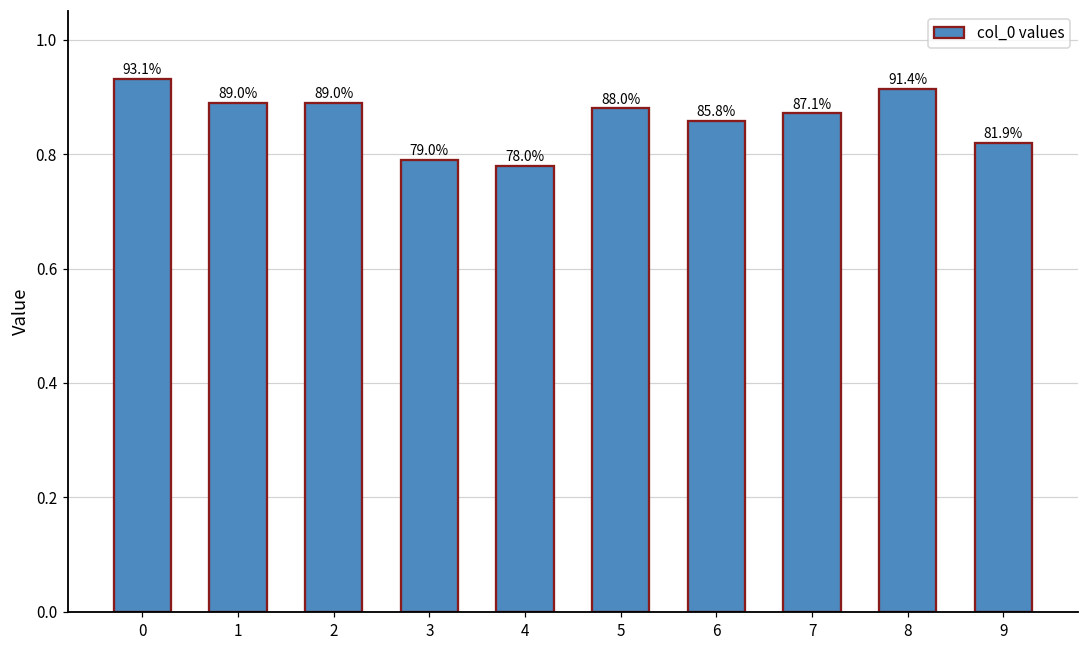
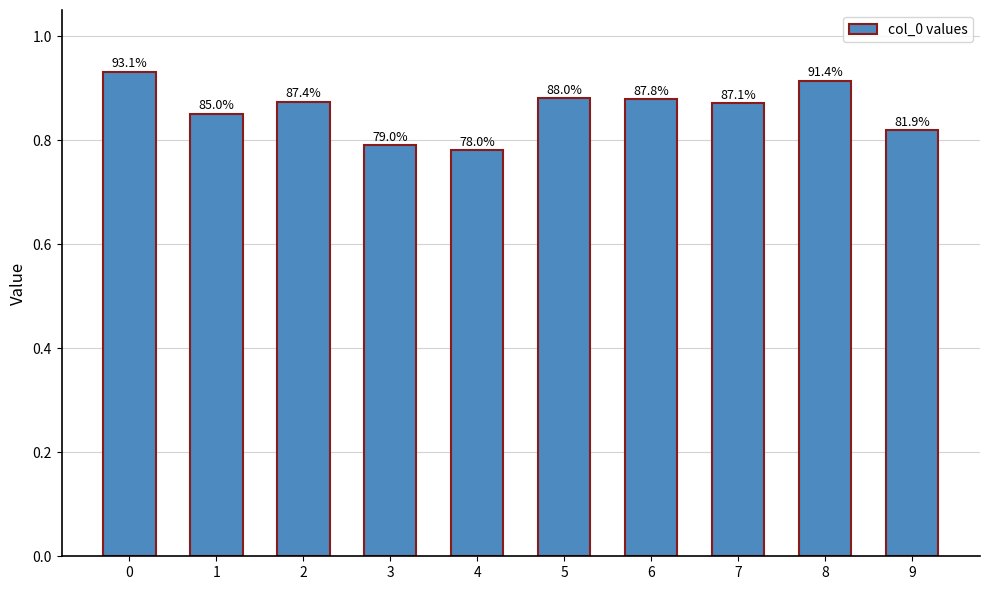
  {
    "0": "93.1%",
-   "1": "89.0%",
-   "2": "89.0%",
+   "1": "85.0%",
+   "2": "87.4%",
    "3": "79.0%",
    "4": "78.0%",
    "5": "88.0%",
-   "6": "85.8%",
+   "6": "87.8%",
    "7": "87.1%",
    "8": "91.4%",
    "9": "81.9%"
  }
